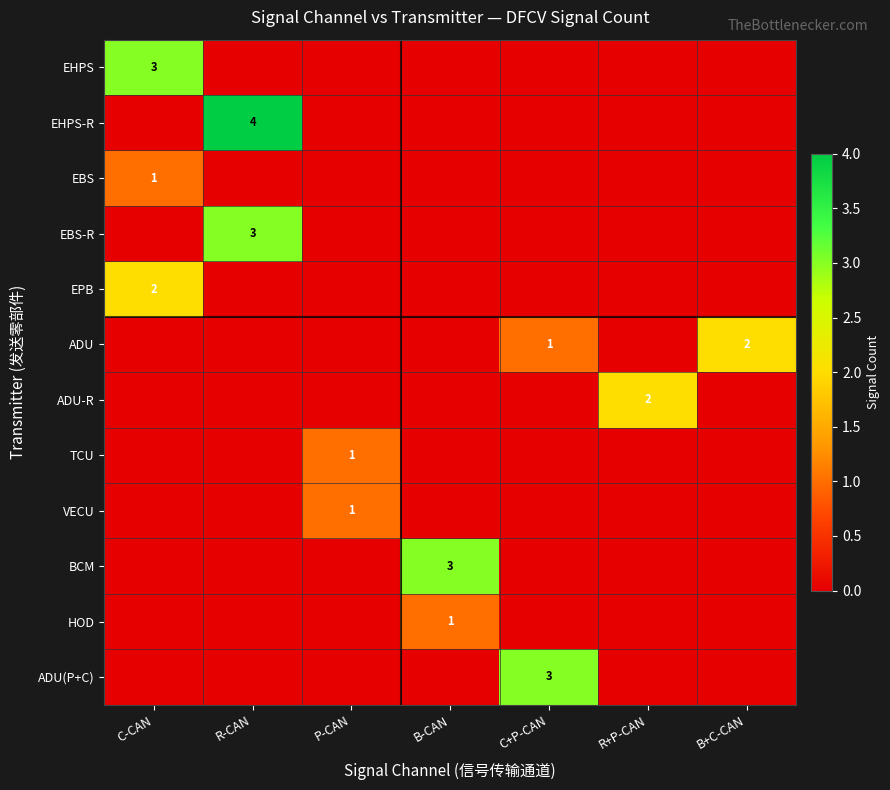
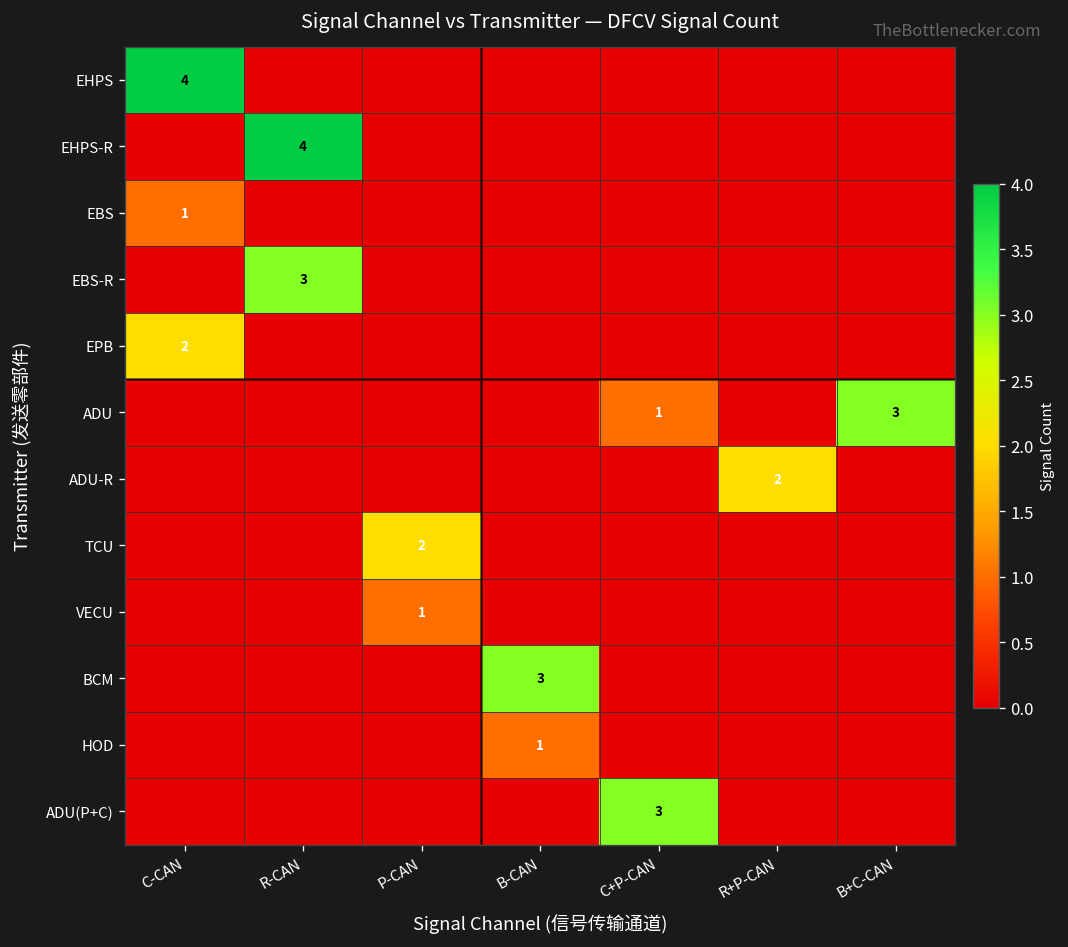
  {
    "EHPS": {
-     "C-CAN": 3
+     "C-CAN": 4
    },
    "EHPS-R": {
      "R-CAN": 4
    },
    "EBS": {
      "C-CAN": 1
    },
    "EBS-R": {
      "R-CAN": 3
    },
    "EPB": {
      "C-CAN": 2
    },
    "ADU": {
      "C+P-CAN": 1,
-     "B+C-CAN": 2
+     "B+C-CAN": 3
    },
    "ADU-R": {
      "R+P-CAN": 2
    },
    "TCU": {
-     "P-CAN": 1
+     "P-CAN": 2
    },
    "VECU": {
      "P-CAN": 1
    },
    "BCM": {
      "B-CAN": 3
    },
    "HOD": {
      "B-CAN": 1
    },
    "ADU(P+C)": {
      "C+P-CAN": 3
    }
  }
